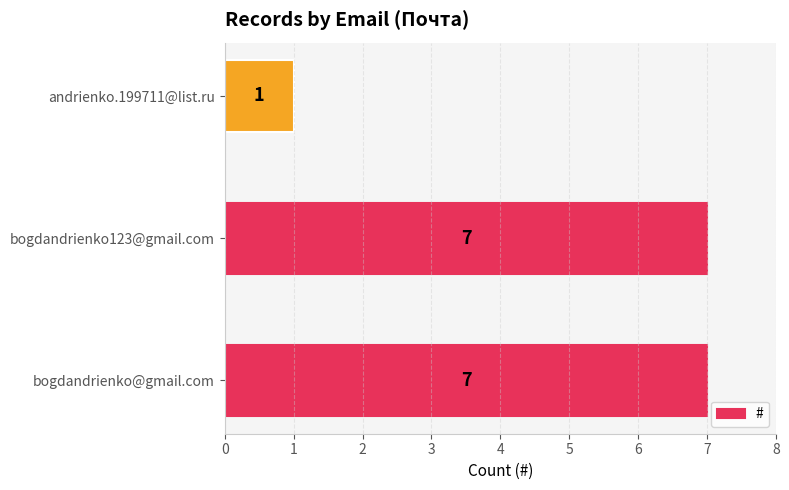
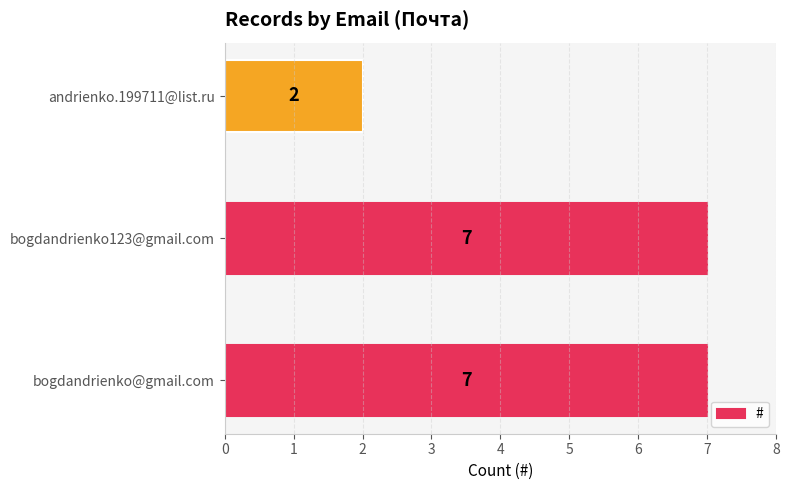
  {
-   "andrienko.199711@list.ru": 1,
+   "andrienko.199711@list.ru": 2,
    "bogdandrienko123@gmail.com": 7,
    "bogdandrienko@gmail.com": 7
  }
